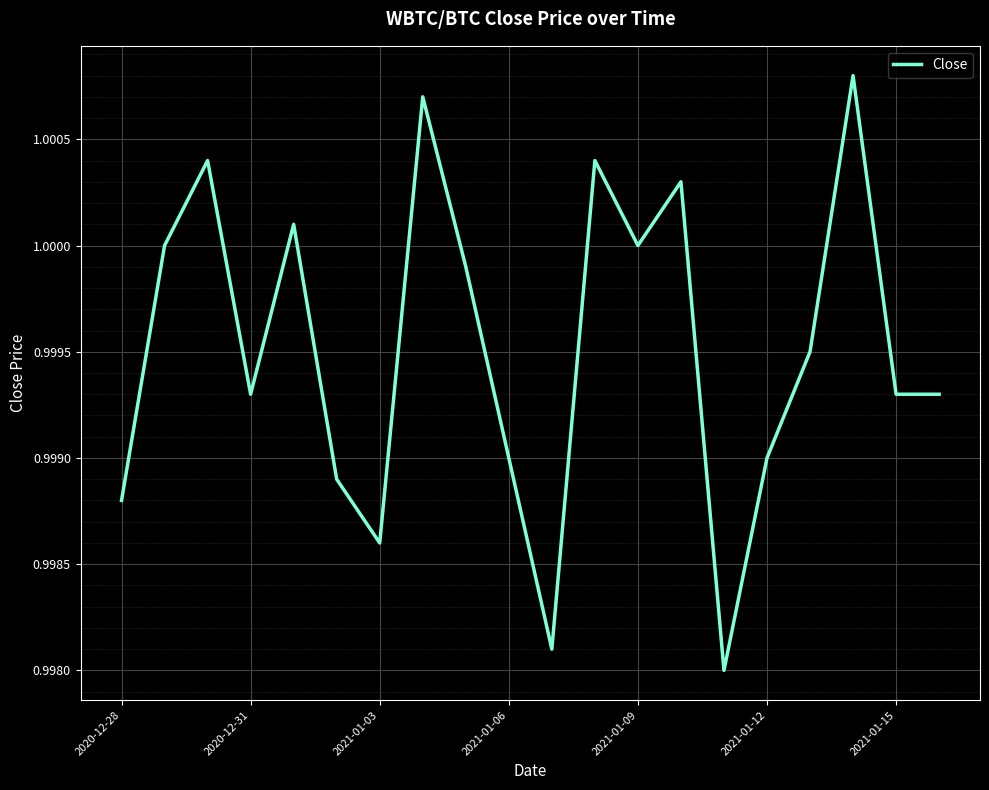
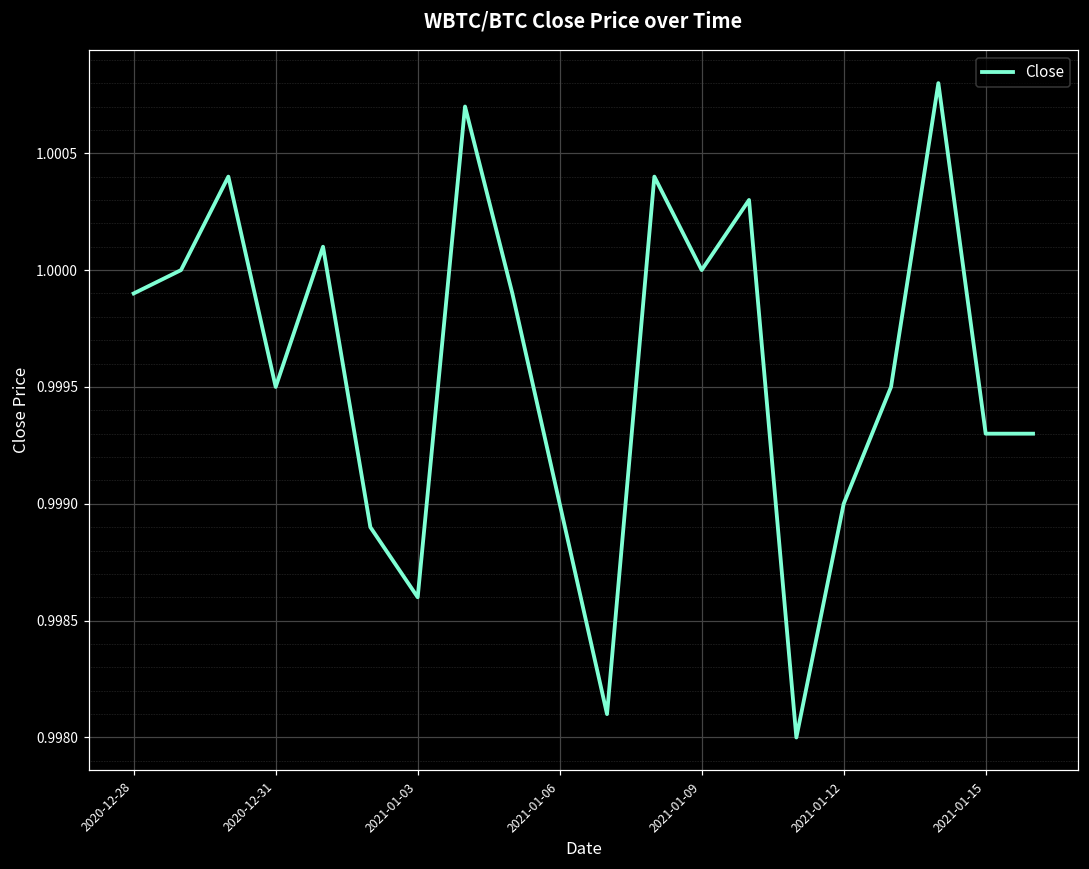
  {
-   "2020-12-28": 0.9988,
-   "2020-12-31": 0.9993,
+   "2020-12-28": 0.9999,
+   "2020-12-31": 0.9995,
    "2021-01-03": 0.9986,
    "2021-01-06": 0.9990,
    "2021-01-09": 1.0000,
    "2021-01-12": 0.9990,
    "2021-01-15": 0.9993
  }
